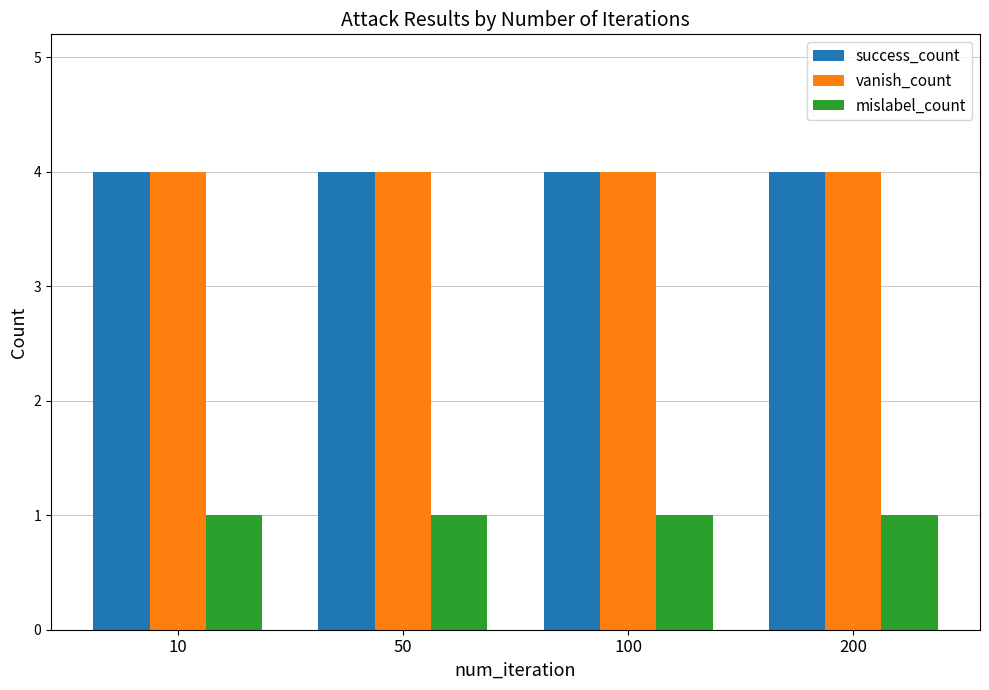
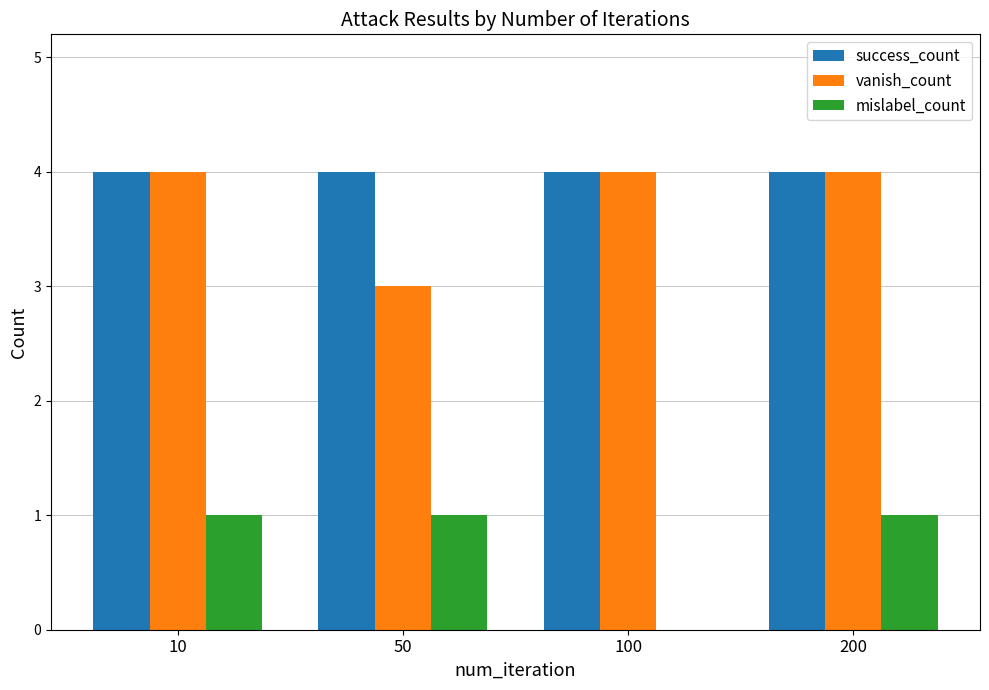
  {
    "success_count": {
      "10": 4,
      "50": 4,
      "100": 4,
      "200": 4
    },
    "vanish_count": {
      "10": 4,
-     "50": 4,
+     "50": 3,
      "100": 4,
      "200": 4
    },
    "mislabel_count": {
      "10": 1,
      "50": 1,
-     "100": 1,
+     "100": 0,
      "200": 1
    }
  }
